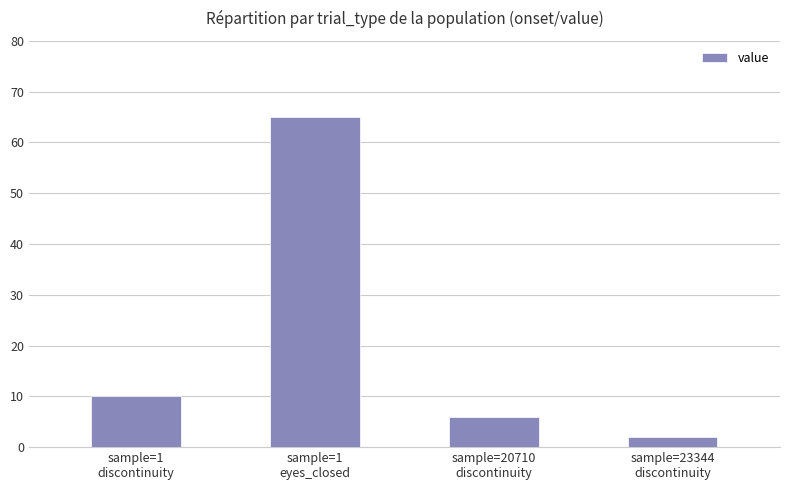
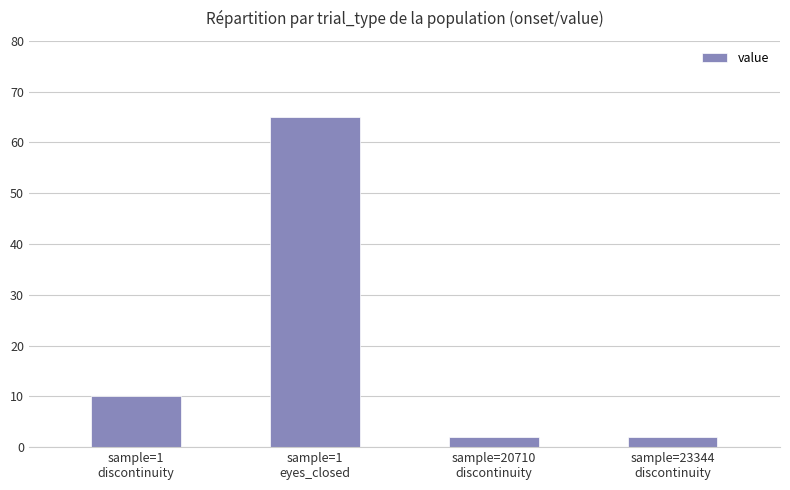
  {
    "sample=1 discontinuity": 10,
    "sample=1 eyes_closed": 65,
-   "sample=20710 discontinuity": 6,
+   "sample=20710 discontinuity": 2,
    "sample=23344 discontinuity": 2
  }
